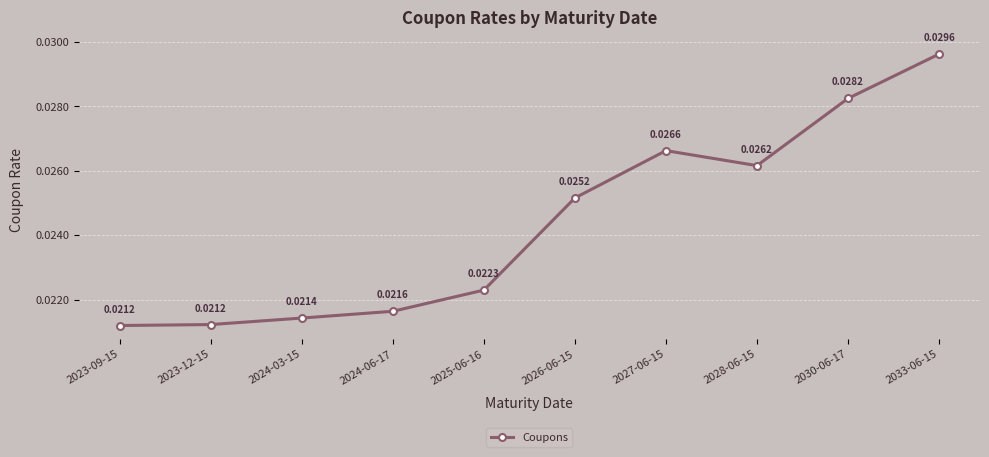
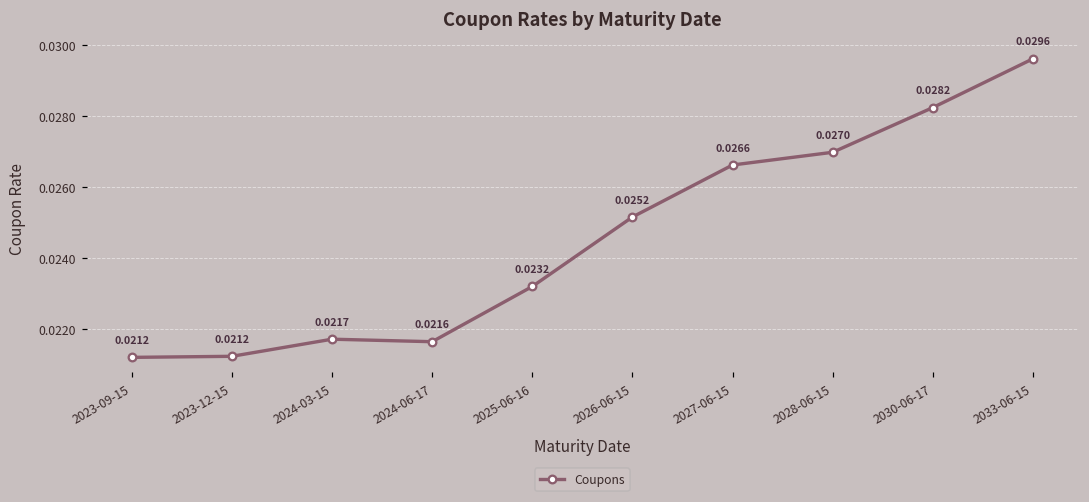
  {
    "2023-09-15": 0.0212,
    "2023-12-15": 0.0212,
-   "2024-03-15": 0.0214,
+   "2024-03-15": 0.0217,
    "2024-06-17": 0.0216,
-   "2025-06-16": 0.0223,
+   "2025-06-16": 0.0232,
    "2026-06-15": 0.0252,
    "2027-06-15": 0.0266,
-   "2028-06-15": 0.0262,
+   "2028-06-15": 0.0270,
    "2030-06-17": 0.0282,
    "2033-06-15": 0.0296
  }
